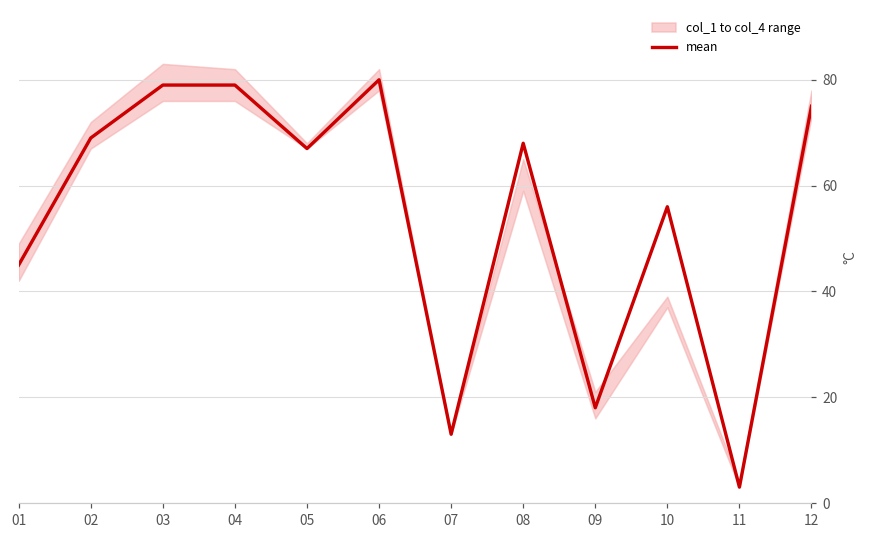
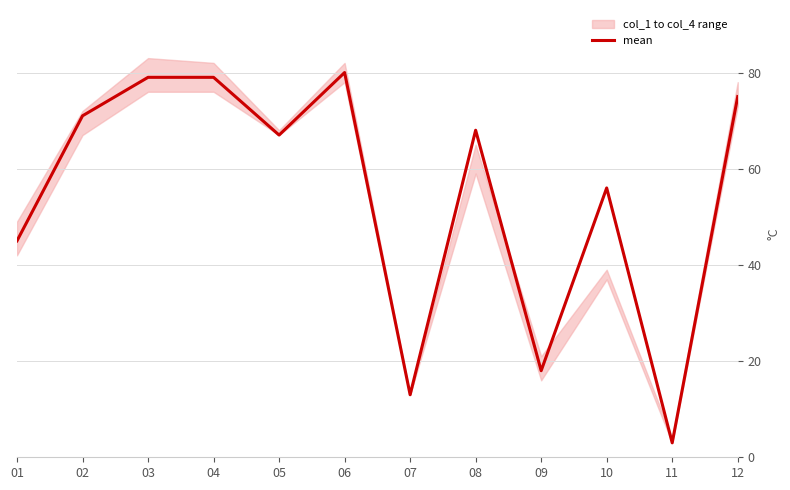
  {
    "mean": {
      "01": 45,
-     "02": 69,
+     "02": 71,
      "03": 79,
      "04": 79,
      "05": 67,
      "06": 80,
      "08": 68,
      "09": 18,
      "10": 56,
      "11": 3,
      "12": 75
    }
  }
